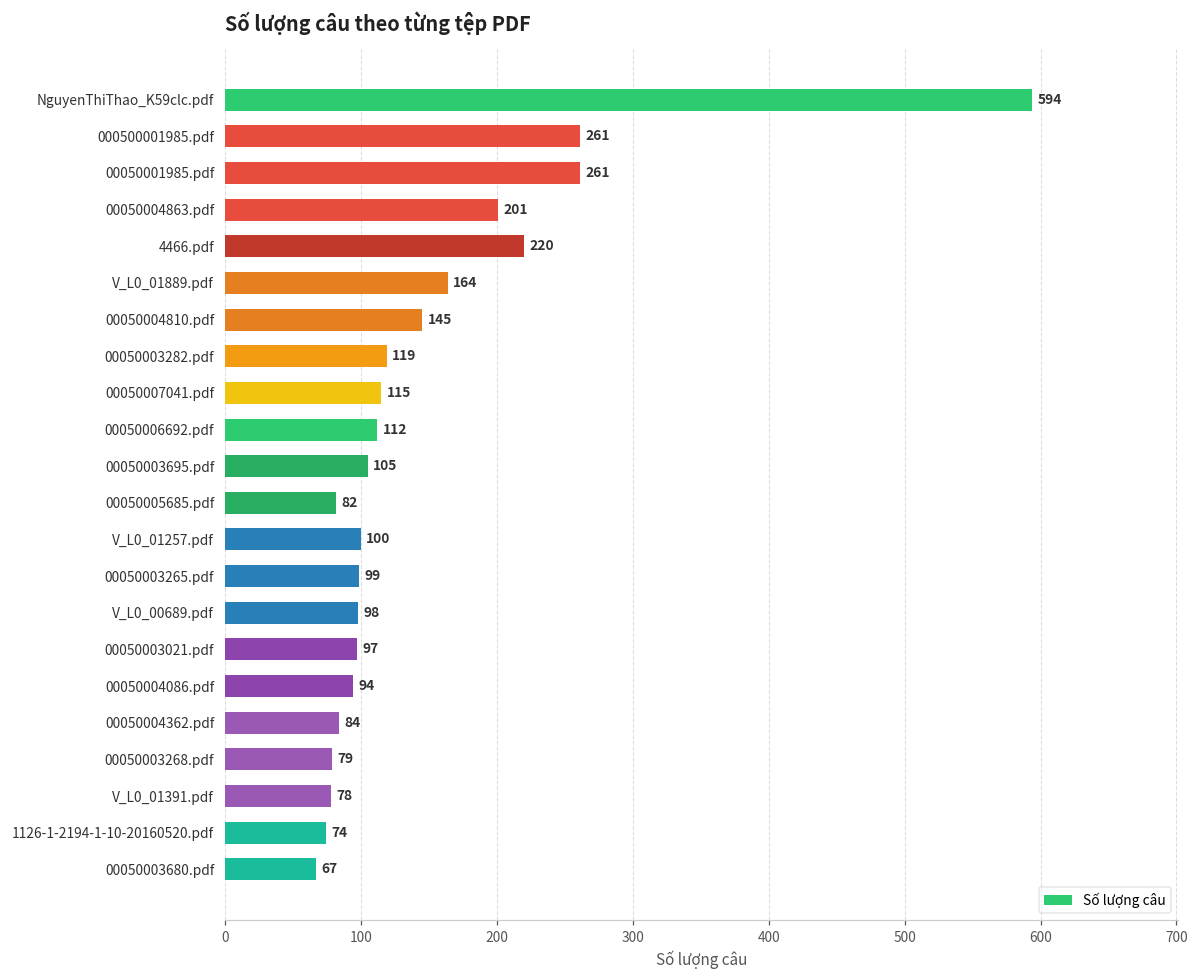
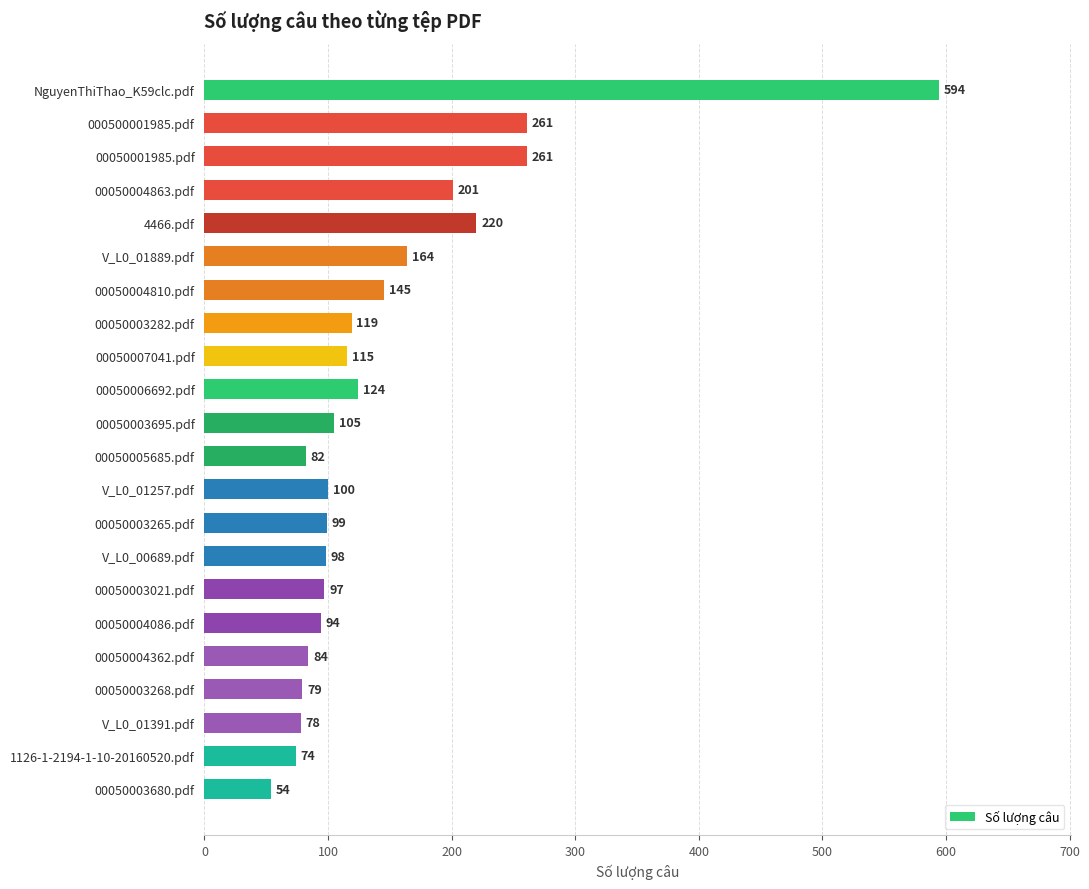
  {
    "NguyenThiThao_K59clc.pdf": 594,
    "000500001985.pdf": 261,
    "00050001985.pdf": 261,
    "00050004863.pdf": 201,
    "4466.pdf": 220,
    "V_L0_01889.pdf": 164,
    "00050004810.pdf": 145,
    "00050003282.pdf": 119,
    "00050007041.pdf": 115,
-   "00050006692.pdf": 112,
+   "00050006692.pdf": 124,
    "00050003695.pdf": 105,
    "00050005685.pdf": 82,
    "V_L0_01257.pdf": 100,
    "00050003265.pdf": 99,
    "V_L0_00689.pdf": 98,
    "00050003021.pdf": 97,
    "00050004086.pdf": 94,
    "00050004362.pdf": 84,
    "00050003268.pdf": 79,
    "V_L0_01391.pdf": 78,
    "1126-1-2194-1-10-20160520.pdf": 74,
-   "00050003680.pdf": 67
+   "00050003680.pdf": 54
  }
